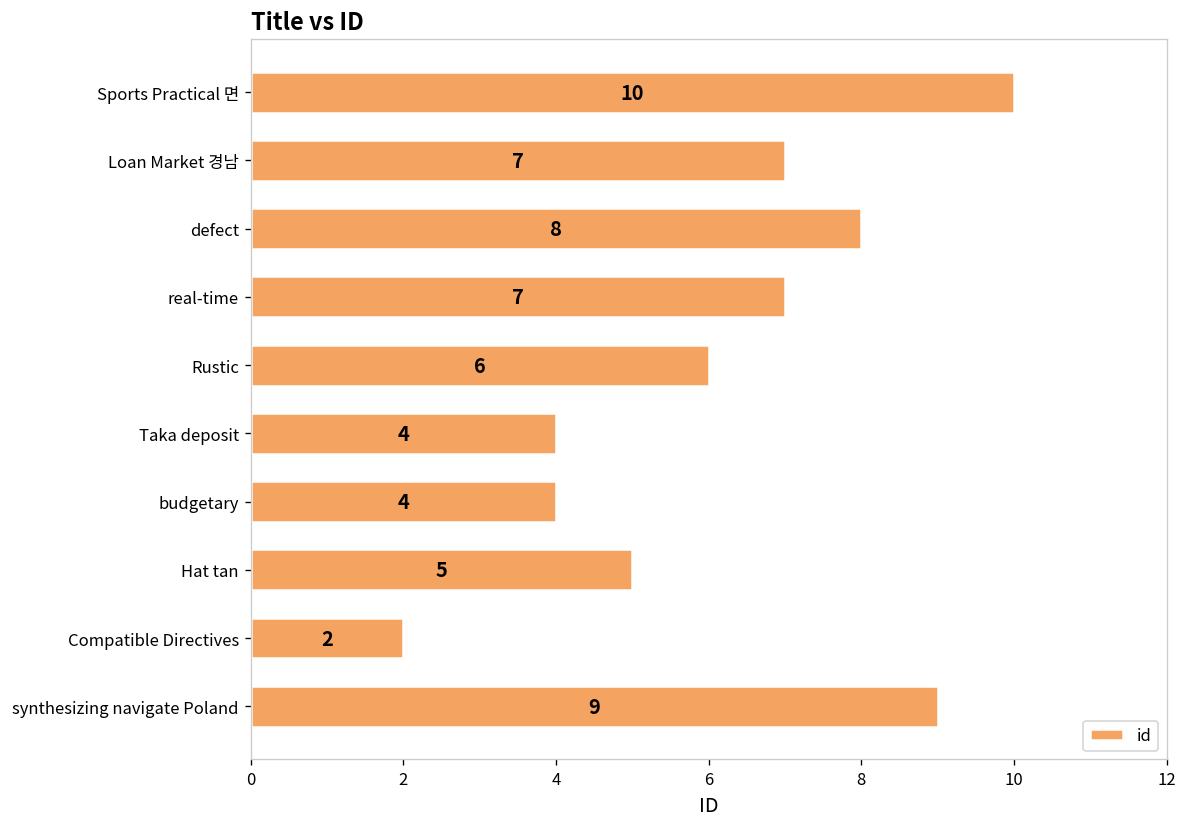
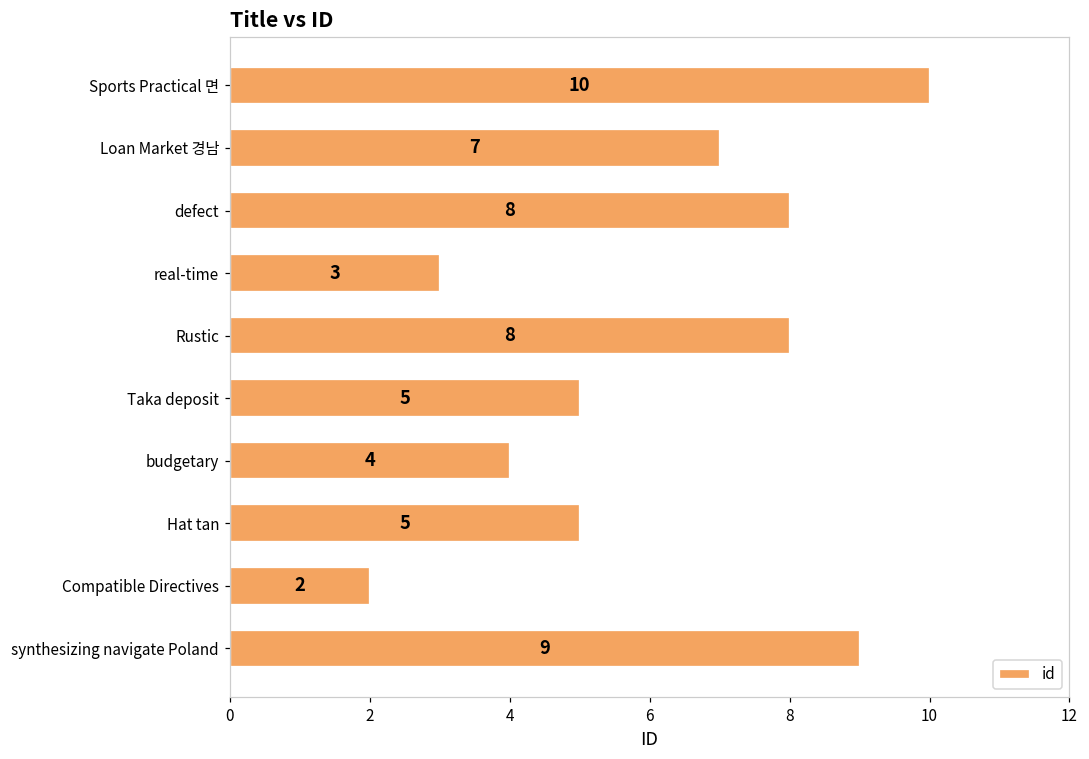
  {
    "Sports Practical 면": 10,
    "Loan Market 경남": 7,
    "defect": 8,
-   "real-time": 7,
-   "Rustic": 6,
-   "Taka deposit": 4,
+   "real-time": 3,
+   "Rustic": 8,
+   "Taka deposit": 5,
    "budgetary": 4,
    "Hat tan": 5,
    "Compatible Directives": 2,
    "synthesizing navigate Poland": 9
  }
